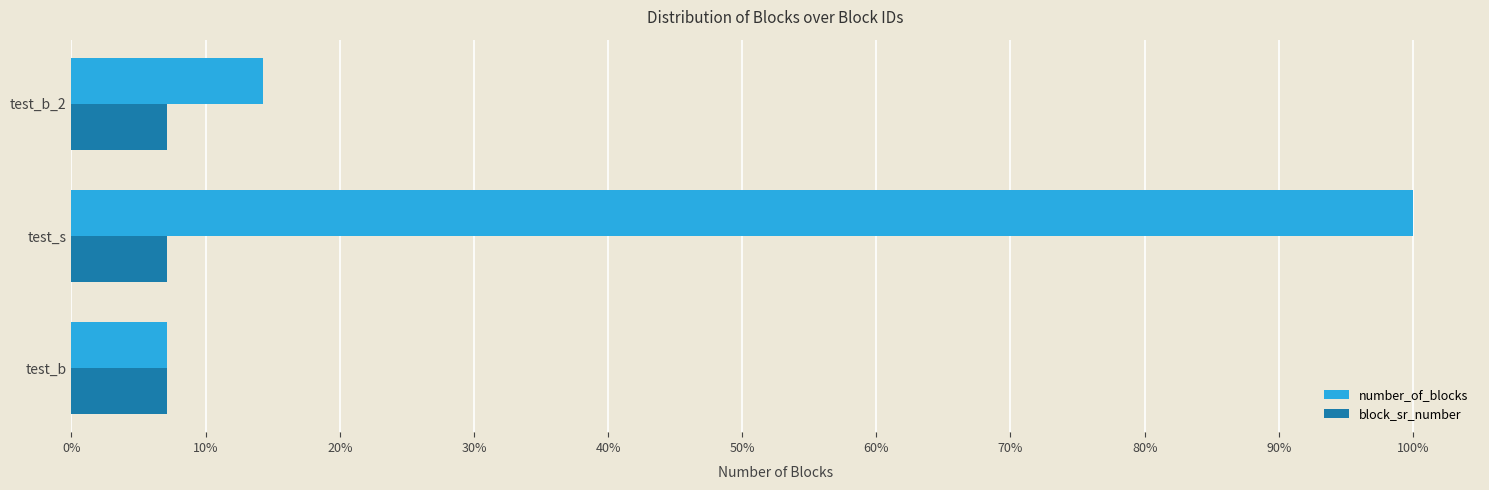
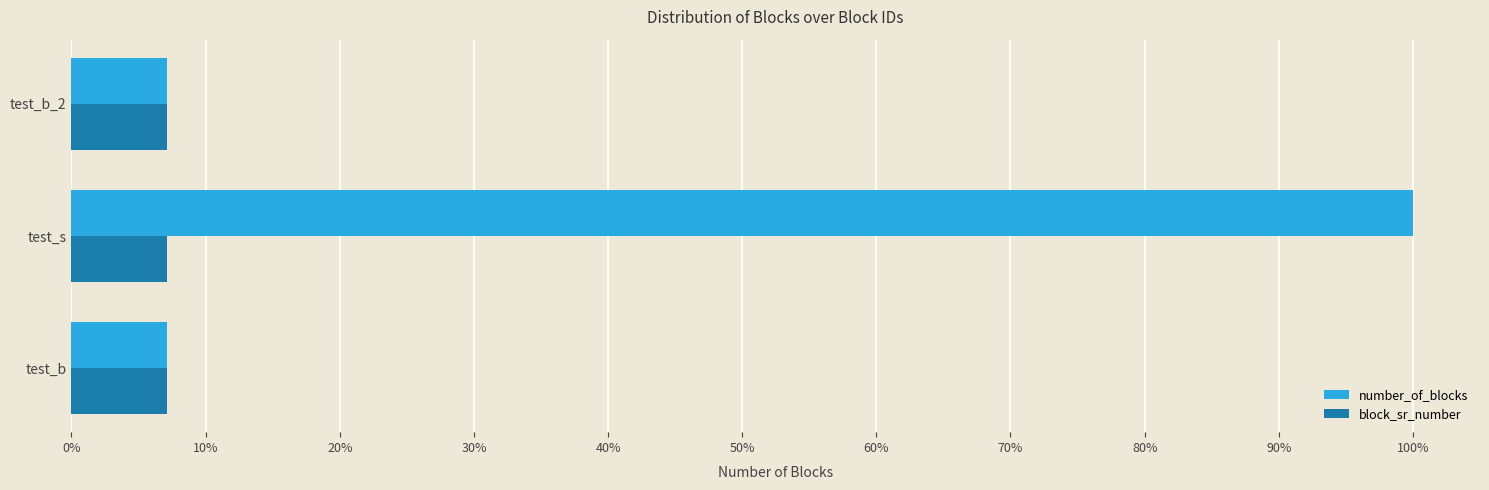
  {
    "number_of_blocks": {
-     "test_b_2": "14.3%",
+     "test_b_2": "7.1%",
      "test_s": "100.0%",
      "test_b": "7.1%"
    },
    "block_sr_number": {
      "test_b_2": "7.1%",
      "test_s": "7.1%",
      "test_b": "7.1%"
    }
  }
